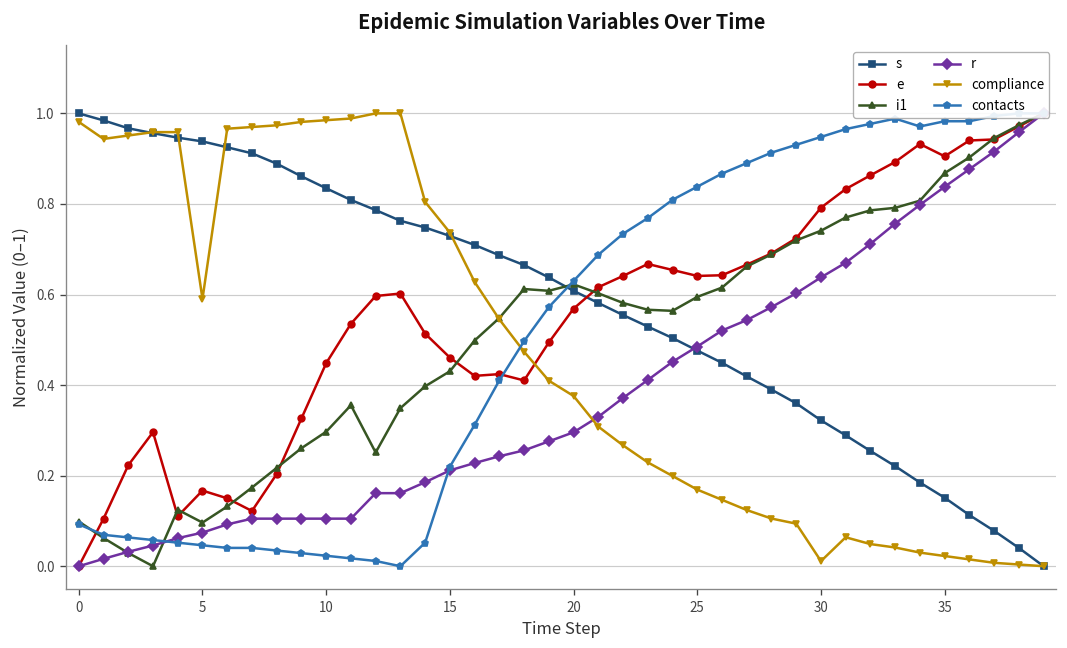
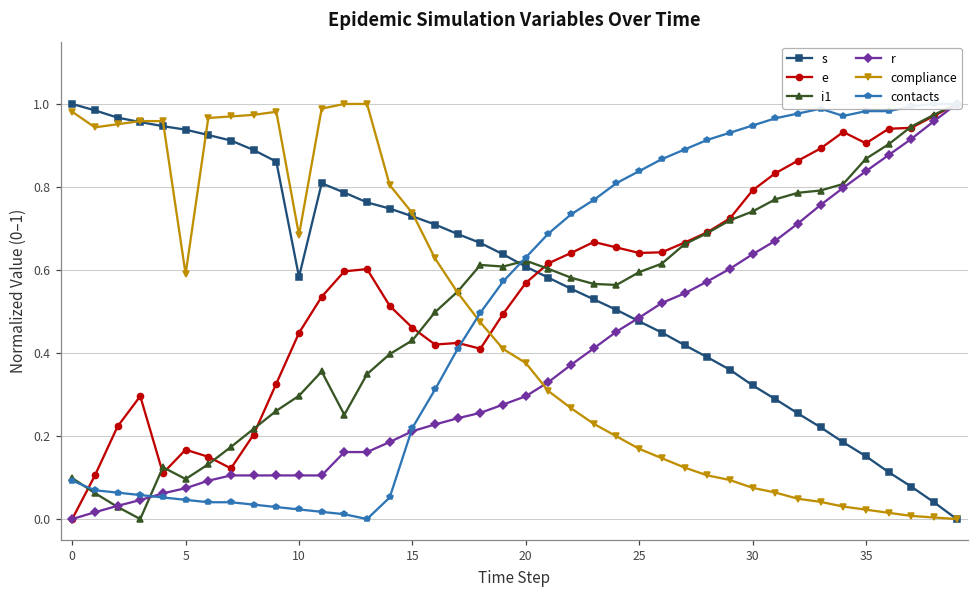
  {
    "s": {
      "0": 1.00,
      "5": 0.94,
-     "10": 0.83,
+     "10": 0.58,
      "15": 0.73,
      "20": 0.61,
      "25": 0.48,
      "30": 0.32,
      "35": 0.15
    },
    "e": {
      "5": 0.17,
      "10": 0.45,
      "15": 0.46,
      "20": 0.57,
      "25": 0.64,
      "30": 0.79,
      "35": 0.91
    },
    "i1": {
      "5": 0.10,
      "10": 0.30,
      "15": 0.43,
      "20": 0.62,
      "25": 0.59,
      "30": 0.74,
      "35": 0.87
    },
    "r": {
      "5": 0.07,
      "10": 0.11,
      "15": 0.21,
      "20": 0.30,
      "25": 0.49,
      "30": 0.64,
      "35": 0.84
    },
    "compliance": {
      "0": 0.98,
      "5": 0.59,
-     "10": 0.98,
+     "10": 0.68,
      "15": 0.74,
      "20": 0.38,
      "25": 0.17,
-     "30": 0.01,
+     "30": 0.08,
      "35": 0.02
    },
    "contacts": {
      "5": 0.05,
      "10": 0.02,
      "15": 0.22,
      "20": 0.63,
      "25": 0.84,
      "30": 0.95,
      "35": 0.98
    }
  }
